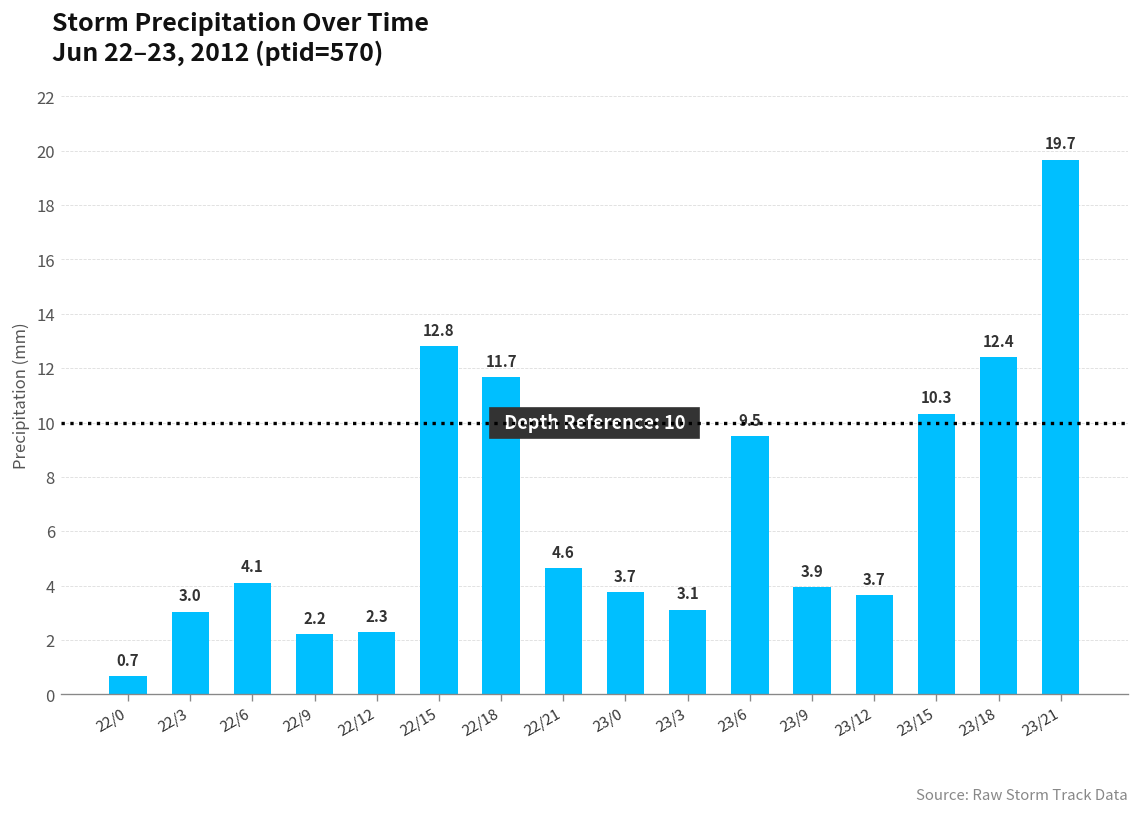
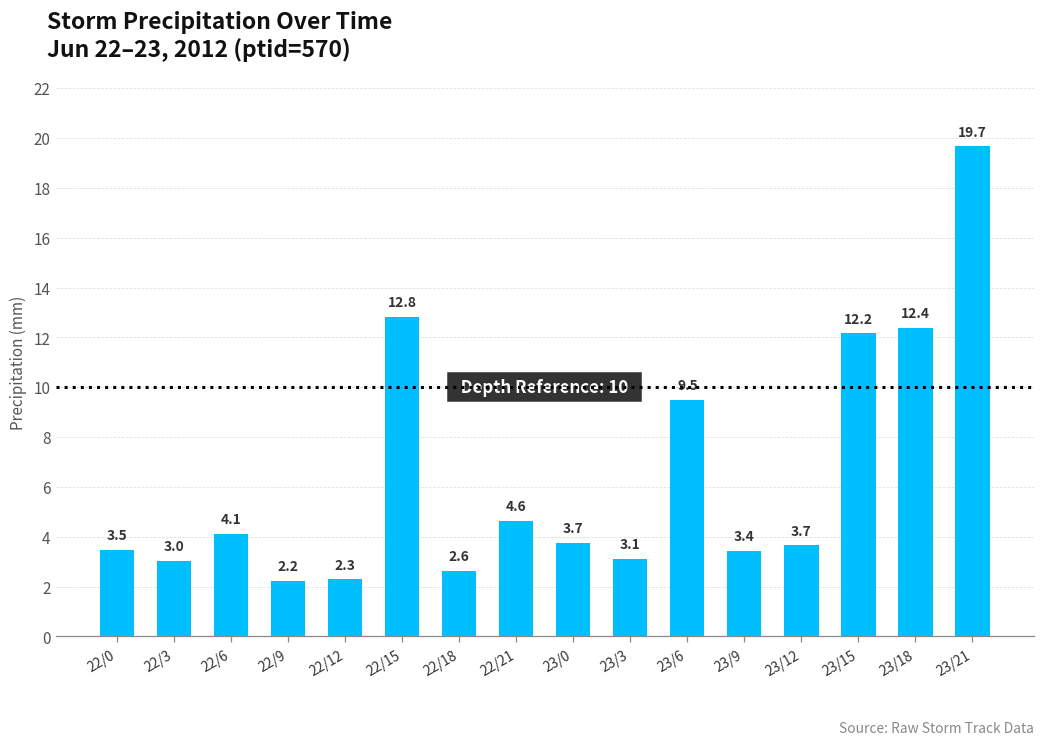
  {
-   "22/0": 0.7,
+   "22/0": 3.5,
    "22/3": 3.0,
    "22/6": 4.1,
    "22/9": 2.2,
    "22/12": 2.3,
    "22/15": 12.8,
-   "22/18": 11.7,
+   "22/18": 2.6,
    "22/21": 4.6,
    "23/0": 3.7,
    "23/3": 3.1,
    "23/6": 9.5,
-   "23/9": 3.9,
+   "23/9": 3.4,
    "23/12": 3.7,
-   "23/15": 10.3,
+   "23/15": 12.2,
    "23/18": 12.4,
    "23/21": 19.7
  }
